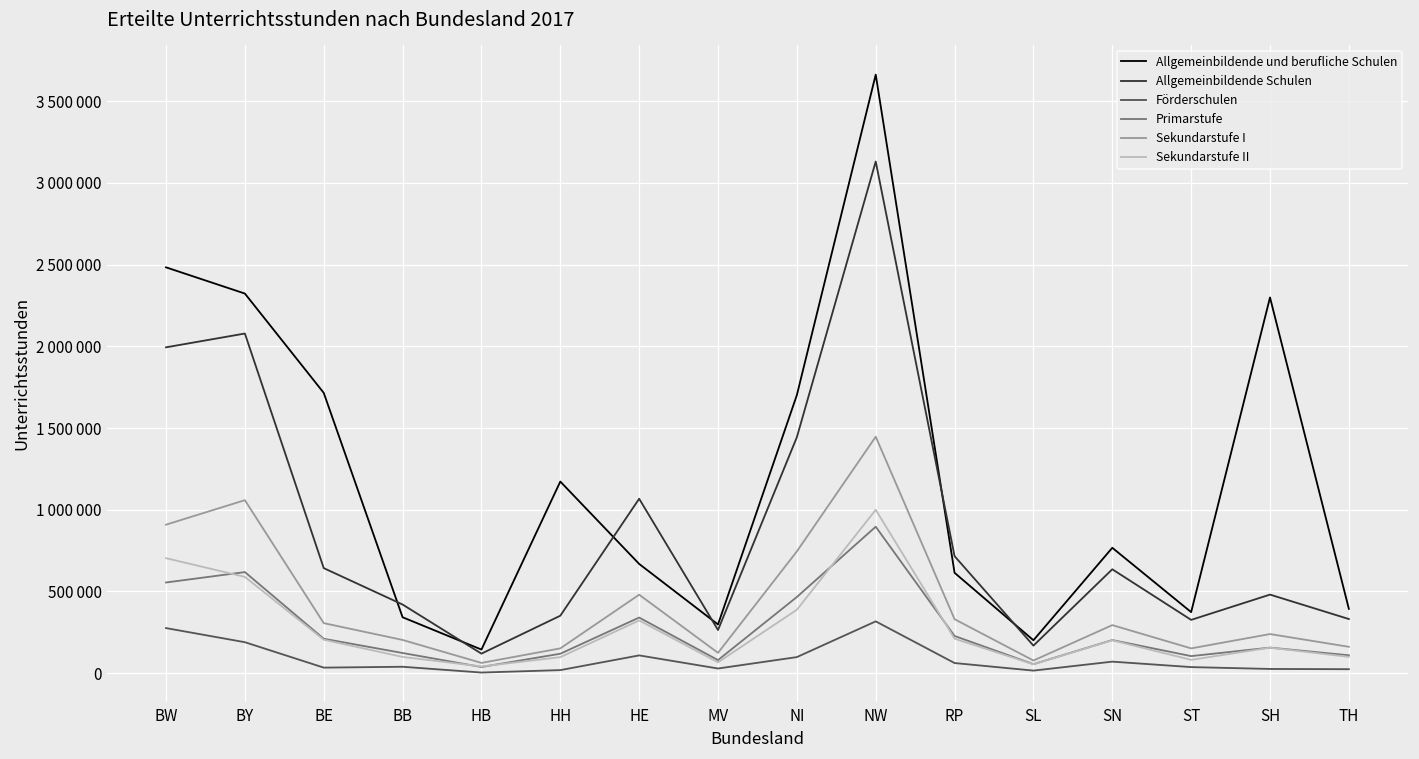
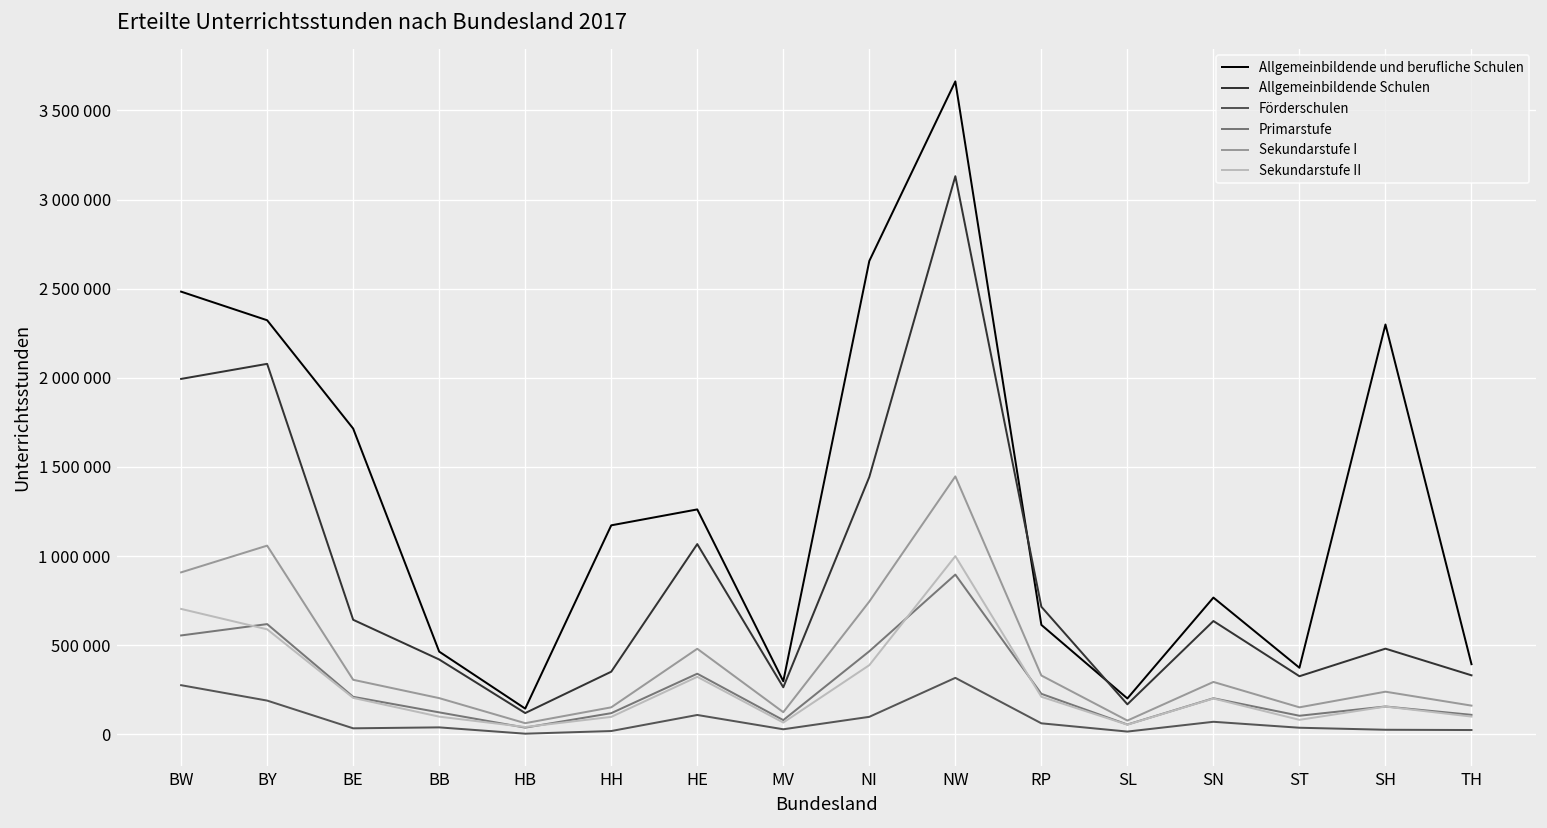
  {
    "Allgemeinbildende und berufliche Schulen": {
      "BW": 2480000,
      "BY": 2320000,
      "BE": 1720000,
-     "BB": 340000,
+     "BB": 460000,
      "HB": 140000,
      "HH": 1170000,
-     "HE": 670000,
+     "HE": 1260000,
      "MV": 300000,
-     "NI": 1700000,
+     "NI": 2660000,
      "NW": 3660000,
      "RP": 610000,
      "SL": 200000,
      "SN": 770000,
      "ST": 370000,
      "SH": 2300000,
      "TH": 390000
    }
  }
